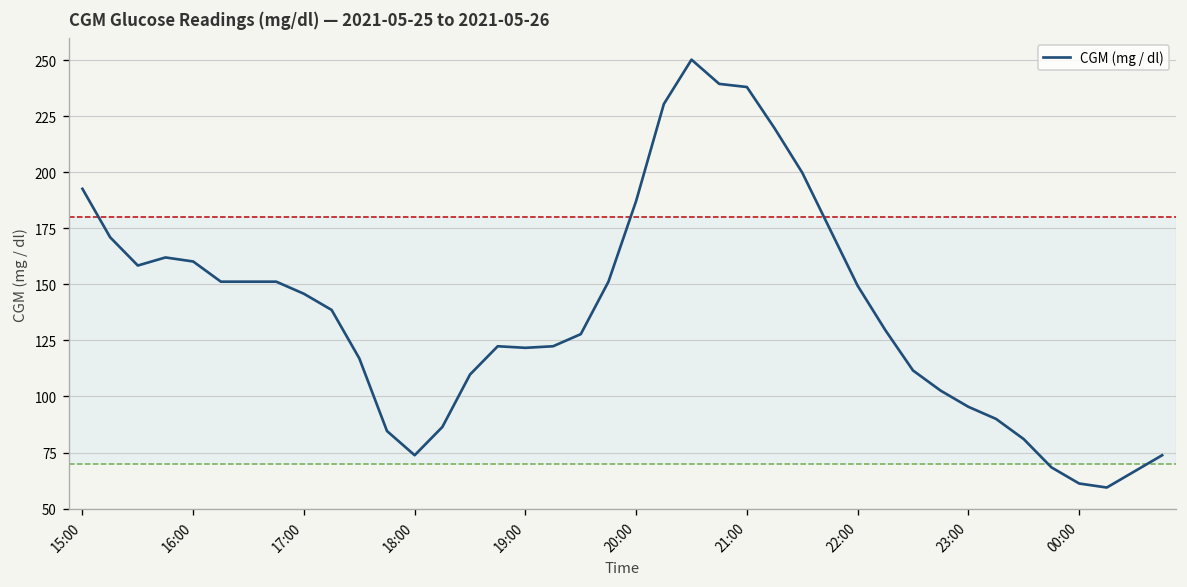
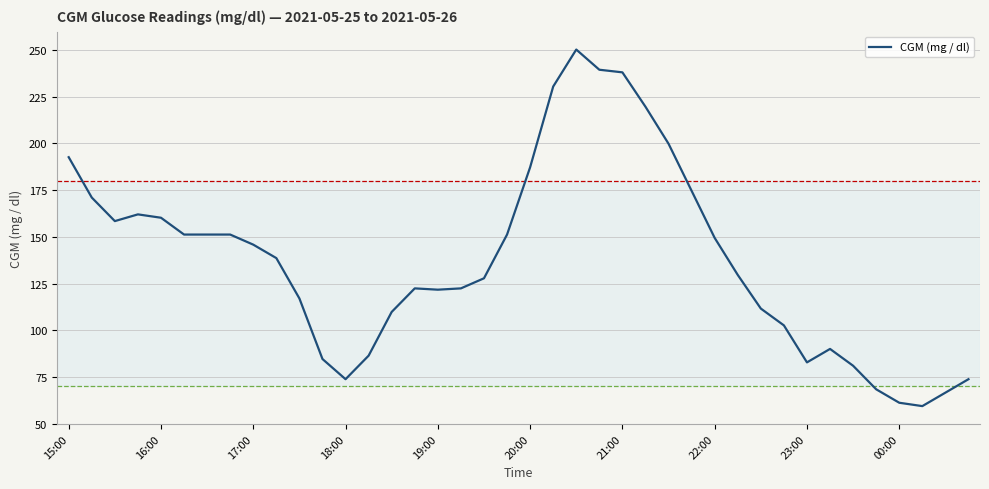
  {
    "15:00": 193,
    "16:00": 160,
    "17:00": 146,
    "18:00": 74,
    "19:00": 122,
    "20:00": 187,
    "21:00": 238,
    "22:00": 149,
-   "23:00": 95,
+   "23:00": 83,
    "00:00": 61
  }
